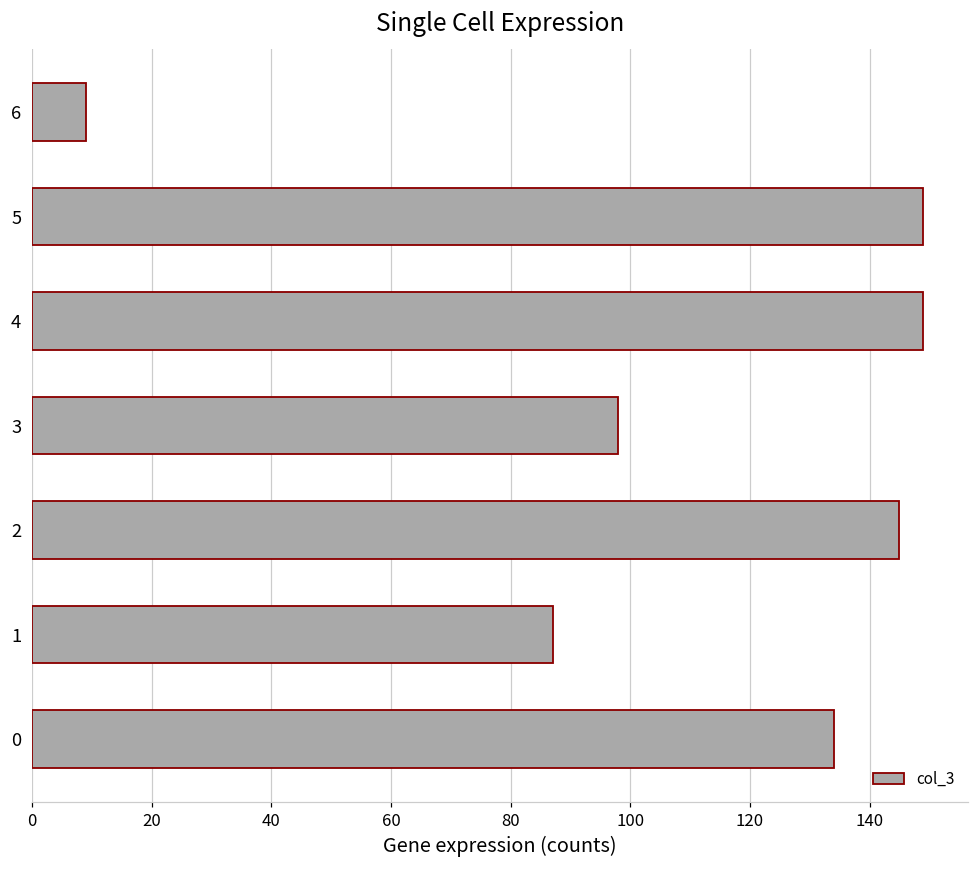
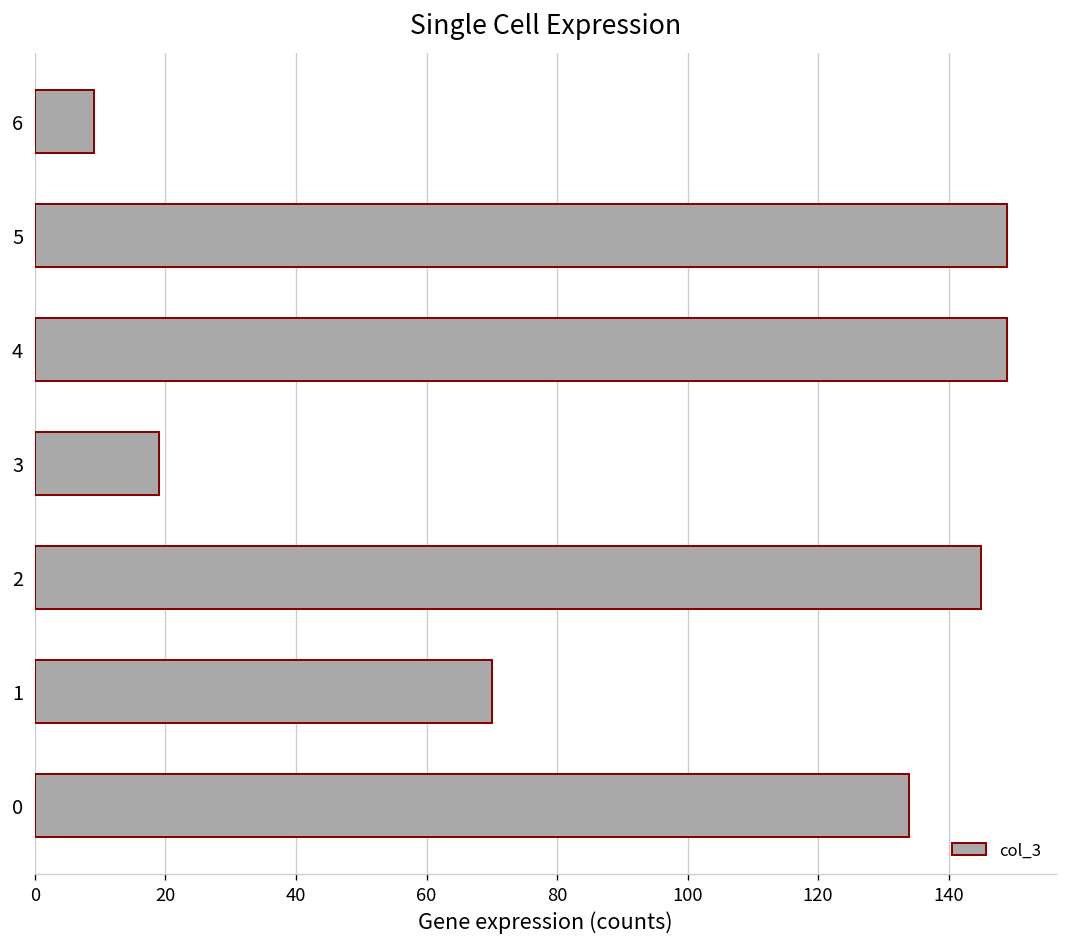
  {
    "6": 9,
    "5": 149,
    "4": 149,
-   "3": 98,
+   "3": 19,
    "2": 145,
-   "1": 87,
+   "1": 70,
    "0": 134
  }
